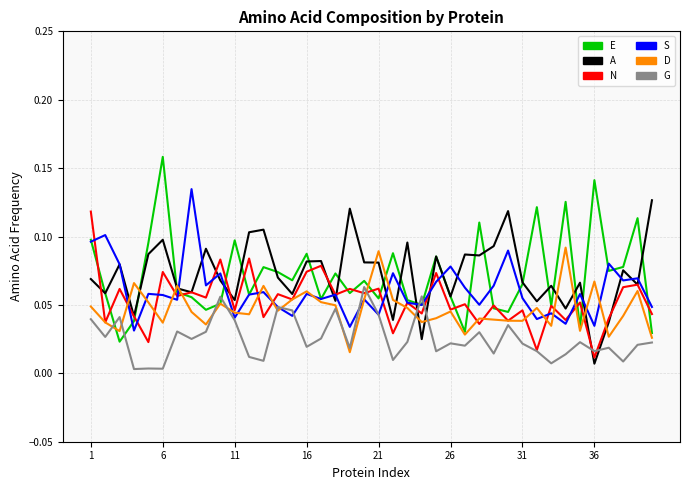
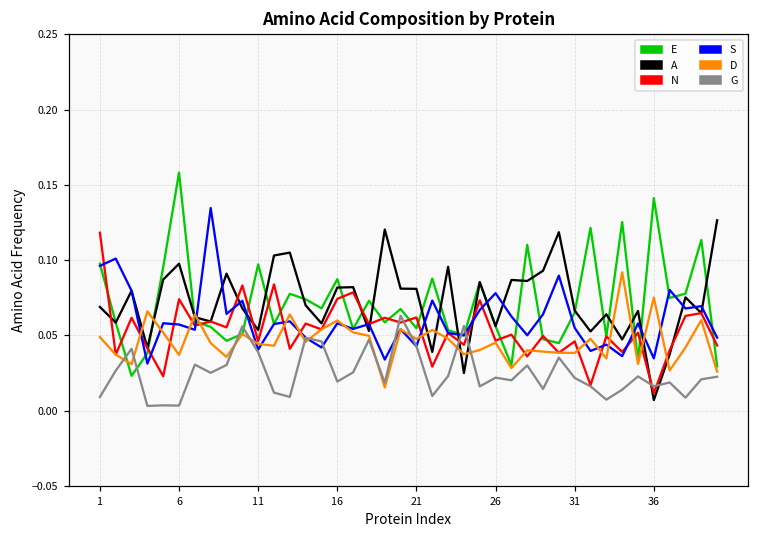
  {
    "E": {
      "6": 0.158,
      "11": 0.097,
      "16": 0.087,
      "21": 0.055,
      "36": 0.141
    },
    "A": {
      "1": 0.069,
      "6": 0.098,
      "11": 0.054,
      "16": 0.082,
      "21": 0.081,
      "36": 0.007
    },
    "N": {
      "1": 0.118,
      "6": 0.074,
      "16": 0.074,
      "21": 0.062,
      "31": 0.046,
      "36": 0.012
    },
    "S": {
      "6": 0.057,
      "11": 0.041,
      "16": 0.058,
      "26": 0.078,
      "31": 0.055,
      "36": 0.035
    },
    "D": {
      "1": 0.049,
      "6": 0.037,
      "16": 0.060,
-     "21": 0.089,
+     "21": 0.048,
      "31": 0.038,
-     "36": 0.067
+     "36": 0.075
    },
    "G": {
-     "1": 0.040,
+     "1": 0.009,
      "6": 0.003,
      "11": 0.039,
      "16": 0.019,
      "26": 0.022,
      "31": 0.022,
      "36": 0.016
    }
  }
